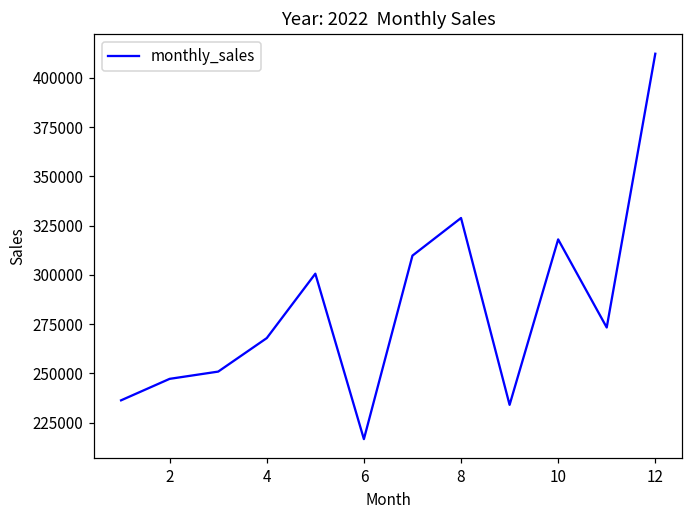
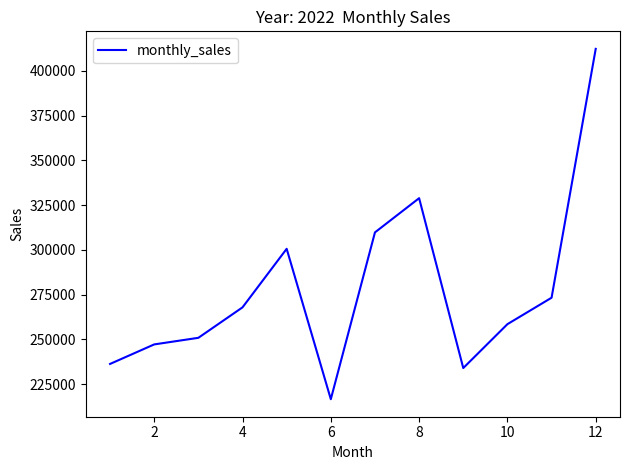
  {
    "2": 247000,
    "4": 268000,
    "6": 217000,
    "8": 329000,
-   "10": 318000,
+   "10": 259000,
    "12": 412000
  }
